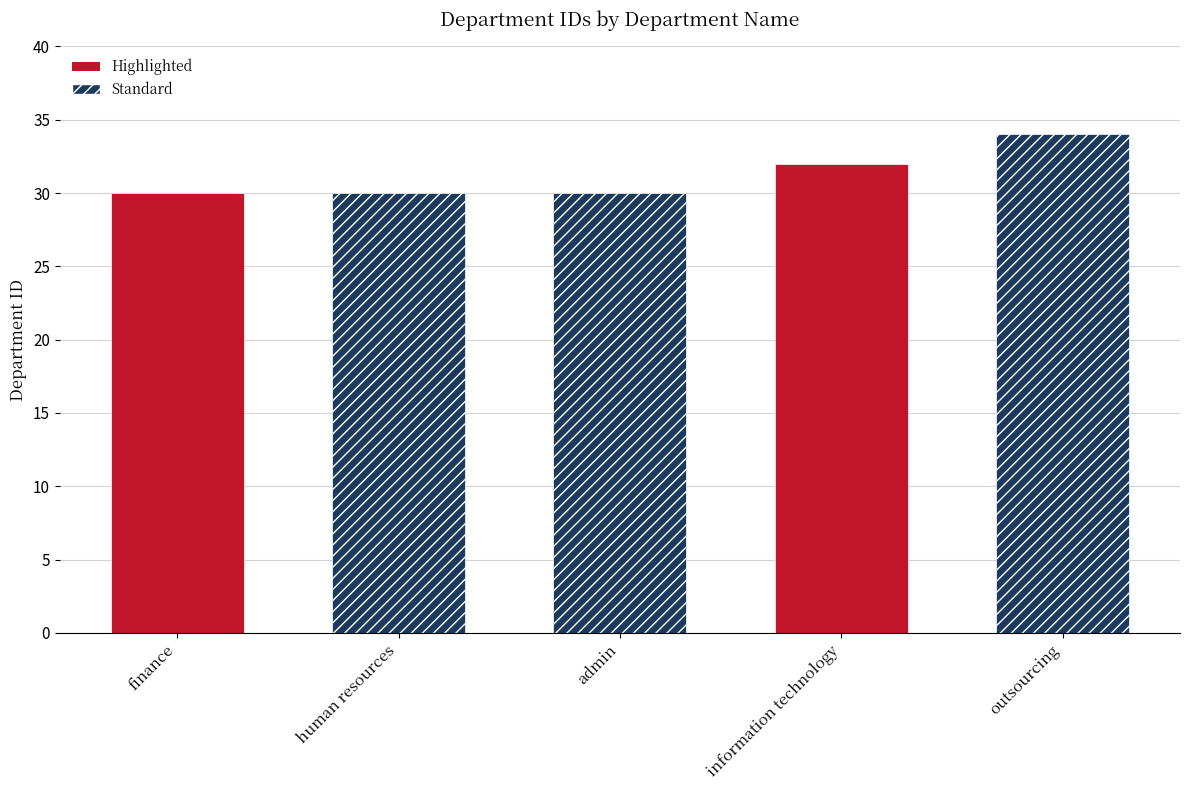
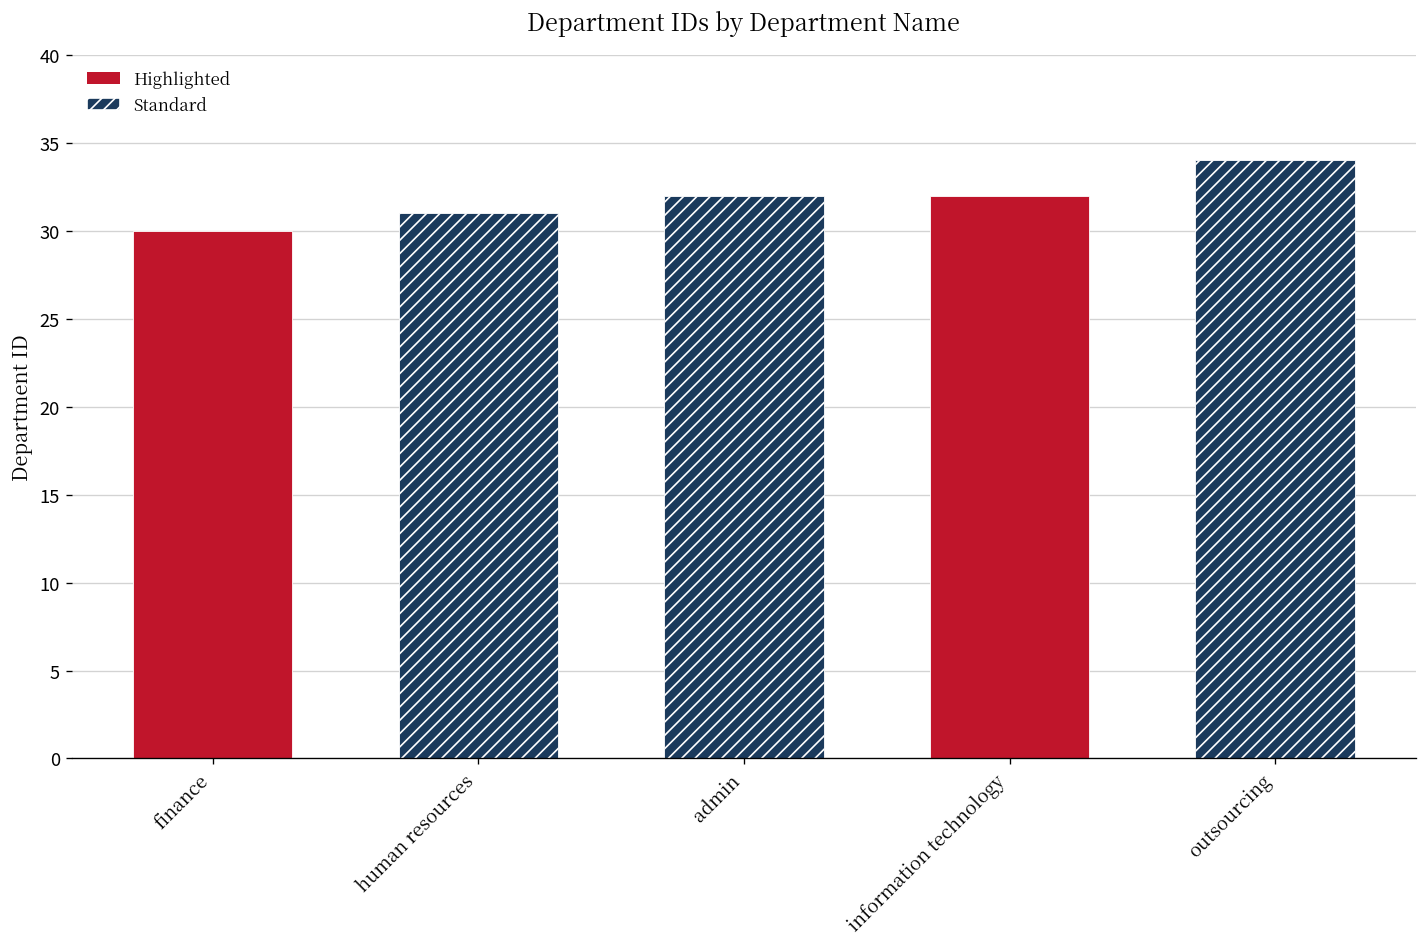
  {
    "finance": 30,
-   "human resources": 30,
-   "admin": 30,
+   "human resources": 31,
+   "admin": 32,
    "information technology": 32,
    "outsourcing": 34
  }
